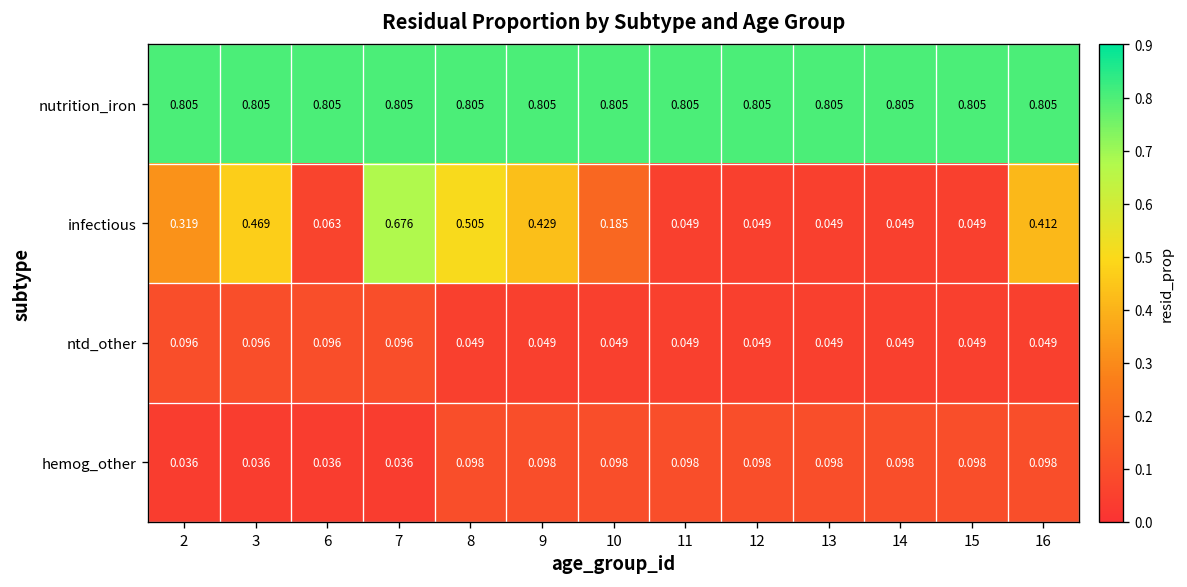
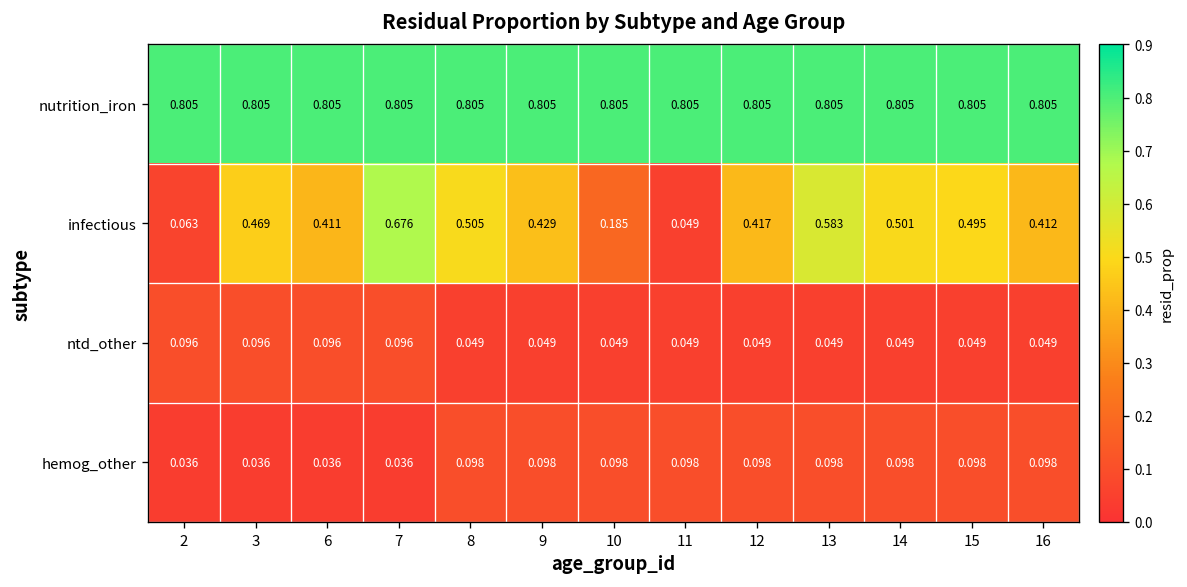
  {
    "nutrition_iron": {
      "2": 0.805,
      "3": 0.805,
      "6": 0.805,
      "7": 0.805,
      "8": 0.805,
      "9": 0.805,
      "10": 0.805,
      "11": 0.805,
      "12": 0.805,
      "13": 0.805,
      "14": 0.805,
      "15": 0.805,
      "16": 0.805
    },
    "infectious": {
-     "2": 0.319,
+     "2": 0.063,
      "3": 0.469,
-     "6": 0.063,
+     "6": 0.411,
      "7": 0.676,
      "8": 0.505,
      "9": 0.429,
      "10": 0.185,
      "11": 0.049,
-     "12": 0.049,
-     "13": 0.049,
-     "14": 0.049,
-     "15": 0.049,
+     "12": 0.417,
+     "13": 0.583,
+     "14": 0.501,
+     "15": 0.495,
      "16": 0.412
    },
    "ntd_other": {
      "2": 0.096,
      "3": 0.096,
      "6": 0.096,
      "7": 0.096,
      "8": 0.049,
      "9": 0.049,
      "10": 0.049,
      "11": 0.049,
      "12": 0.049,
      "13": 0.049,
      "14": 0.049,
      "15": 0.049,
      "16": 0.049
    },
    "hemog_other": {
      "2": 0.036,
      "3": 0.036,
      "6": 0.036,
      "7": 0.036,
      "8": 0.098,
      "9": 0.098,
      "10": 0.098,
      "11": 0.098,
      "12": 0.098,
      "13": 0.098,
      "14": 0.098,
      "15": 0.098,
      "16": 0.098
    }
  }
